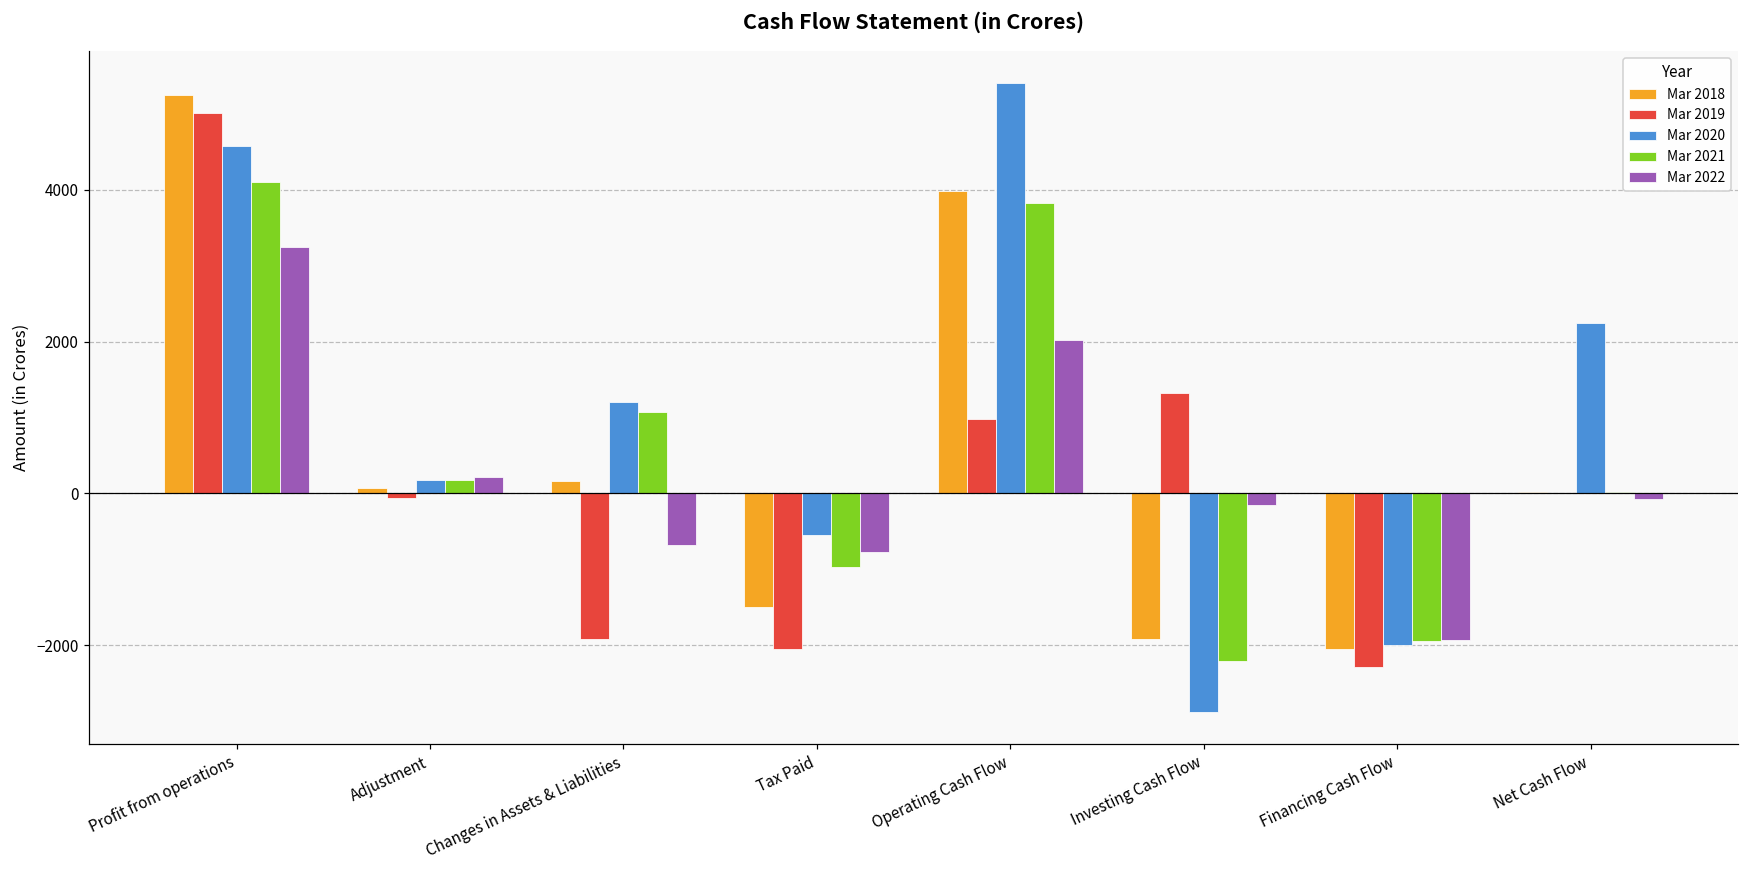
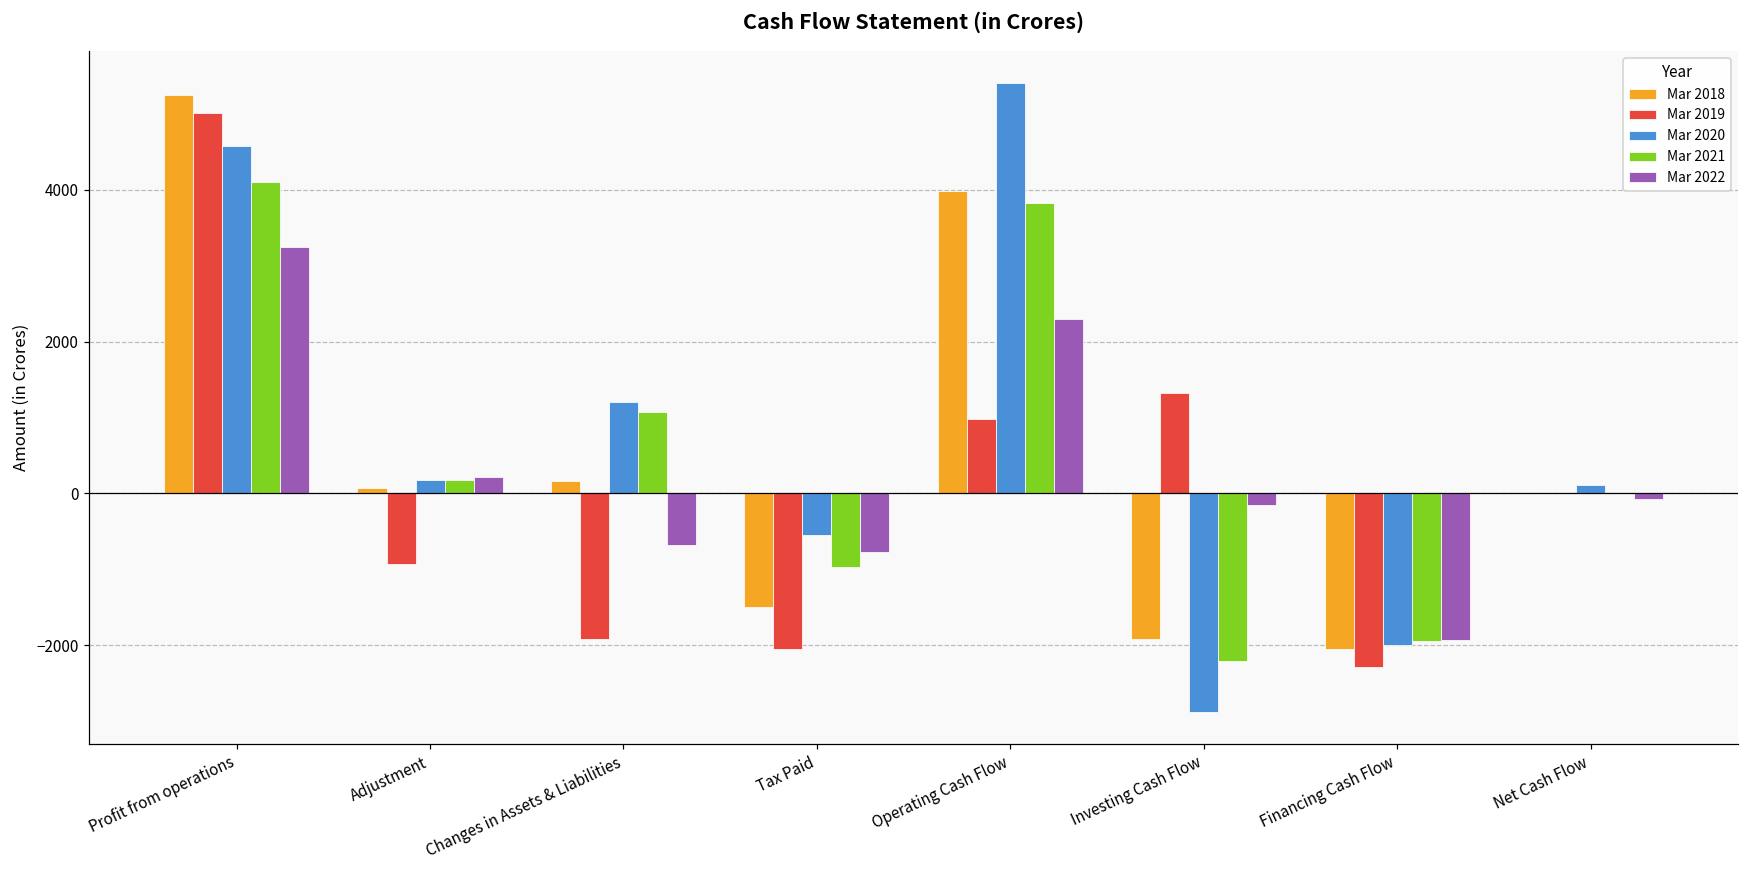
  {
    "Mar 2018": {
      "Profit from operations": 5200,
      "Adjustment": 100,
      "Changes in Assets & Liabilities": 200,
      "Tax Paid": -1500,
      "Operating Cash Flow": 4000,
      "Investing Cash Flow": -1900,
      "Financing Cash Flow": -2000
    },
    "Mar 2019": {
      "Profit from operations": 5000,
-     "Adjustment": -100,
+     "Adjustment": -900,
      "Changes in Assets & Liabilities": -1900,
      "Tax Paid": -2100,
      "Operating Cash Flow": 1000,
      "Investing Cash Flow": 1300,
      "Financing Cash Flow": -2300
    },
    "Mar 2020": {
      "Profit from operations": 4600,
      "Adjustment": 200,
      "Changes in Assets & Liabilities": 1200,
      "Tax Paid": -500,
      "Operating Cash Flow": 5400,
      "Investing Cash Flow": -2900,
      "Financing Cash Flow": -2000,
-     "Net Cash Flow": 2200
+     "Net Cash Flow": 100
    },
    "Mar 2021": {
      "Profit from operations": 4100,
      "Adjustment": 200,
      "Changes in Assets & Liabilities": 1100,
      "Tax Paid": -1000,
      "Operating Cash Flow": 3800,
      "Investing Cash Flow": -2200,
      "Financing Cash Flow": -1900
    },
    "Mar 2022": {
      "Profit from operations": 3300,
      "Adjustment": 200,
      "Changes in Assets & Liabilities": -700,
      "Tax Paid": -800,
-     "Operating Cash Flow": 2000,
+     "Operating Cash Flow": 2300,
      "Investing Cash Flow": -200,
      "Financing Cash Flow": -1900,
      "Net Cash Flow": -100
    }
  }
